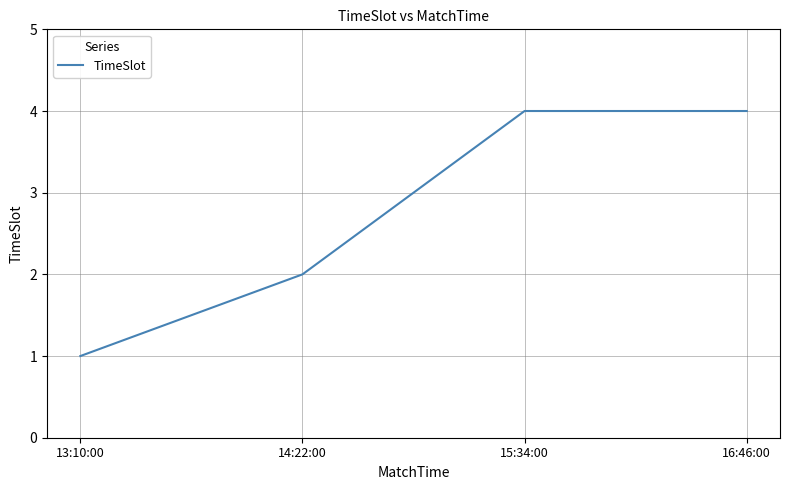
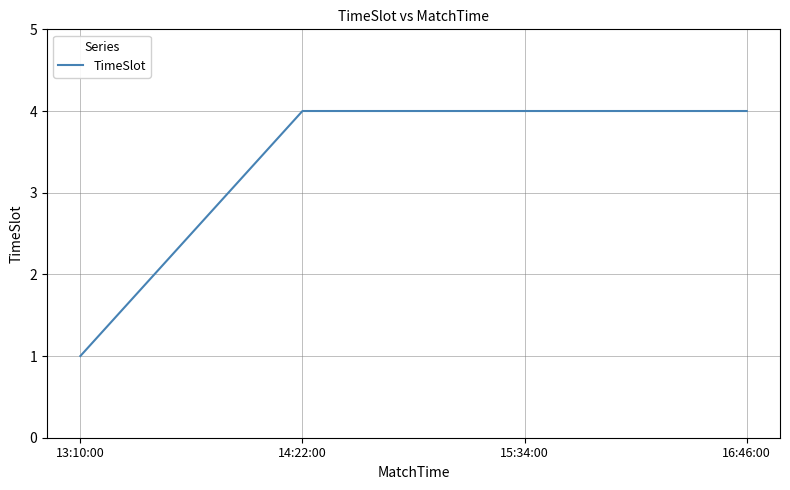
  {
    "13:10:00": 1,
-   "14:22:00": 2,
+   "14:22:00": 4,
    "15:34:00": 4,
    "16:46:00": 4
  }
